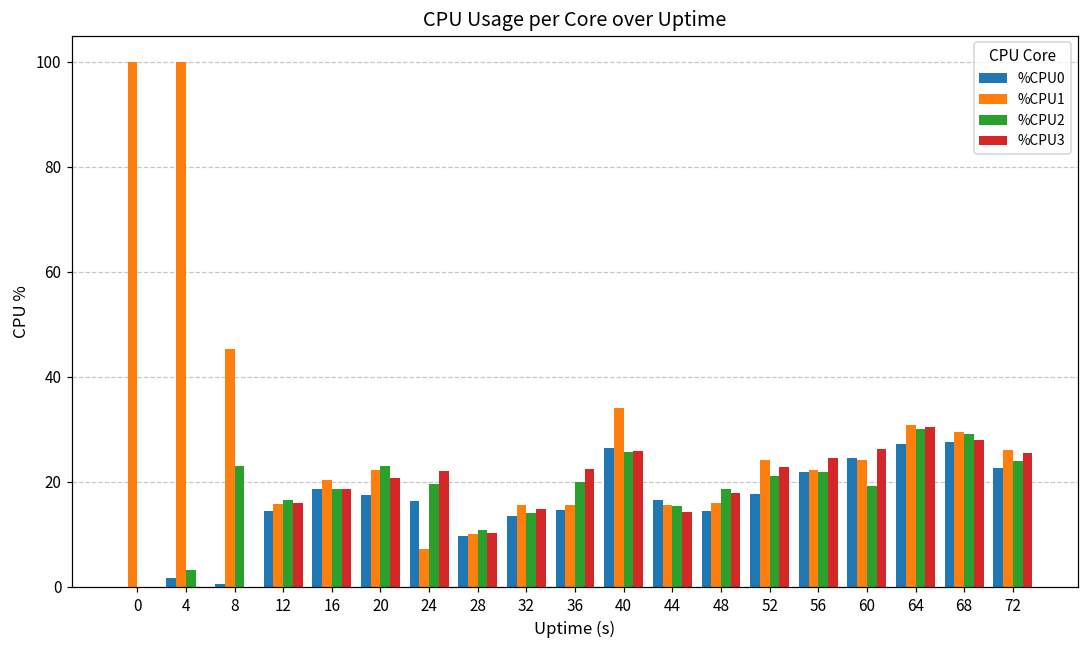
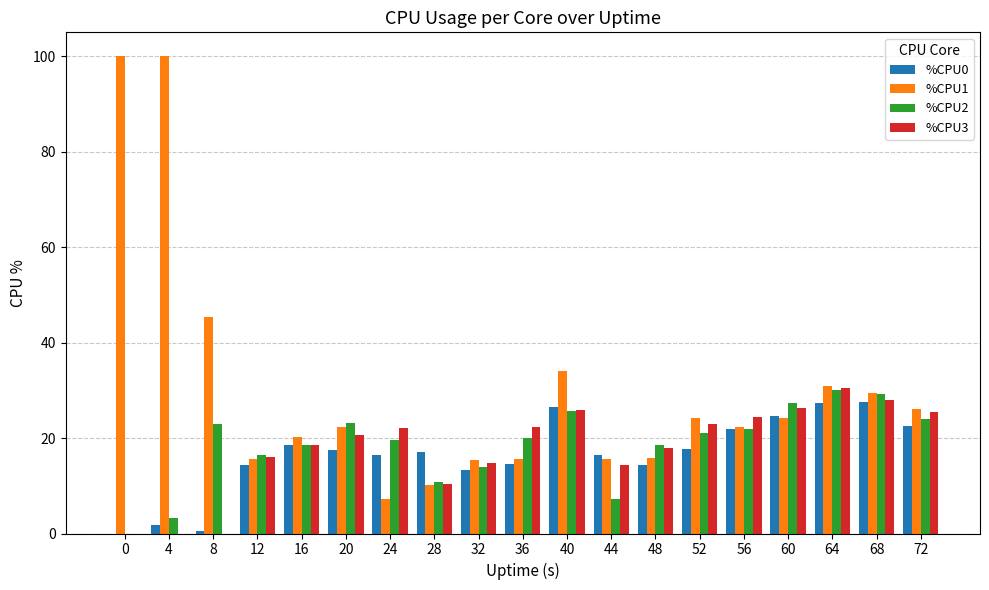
  {
    "%CPU0": {
      "0": 0,
      "4": 2,
      "12": 14,
      "16": 19,
      "20": 17,
      "24": 16,
-     "28": 10,
+     "28": 17,
      "32": 13,
      "36": 15,
      "40": 26,
      "44": 17,
      "48": 14,
      "52": 18,
      "56": 22,
      "60": 25,
      "64": 27,
      "68": 28,
      "72": 23
    },
    "%CPU1": {
      "0": 100,
      "4": 100,
      "8": 45,
      "12": 16,
      "16": 20,
      "20": 22,
      "24": 7,
      "28": 10,
      "32": 16,
      "36": 16,
      "40": 34,
      "44": 16,
      "48": 16,
      "52": 24,
      "56": 22,
      "60": 24,
      "64": 31,
      "68": 30,
      "72": 26
    },
    "%CPU2": {
      "0": 0,
      "4": 3,
      "8": 23,
      "12": 17,
      "16": 19,
      "20": 23,
      "24": 20,
      "28": 11,
      "32": 14,
      "36": 20,
      "40": 26,
-     "44": 15,
+     "44": 7,
      "48": 19,
      "52": 21,
      "56": 22,
-     "60": 19,
+     "60": 27,
      "64": 30,
      "68": 29,
      "72": 24
    },
    "%CPU3": {
      "0": 0,
      "4": 0,
      "8": 0,
      "12": 16,
      "16": 19,
      "20": 21,
      "24": 22,
      "28": 10,
      "32": 15,
      "36": 22,
      "40": 26,
      "44": 14,
      "48": 18,
      "52": 23,
      "56": 25,
      "60": 26,
      "64": 31,
      "68": 28,
      "72": 25
    }
  }
